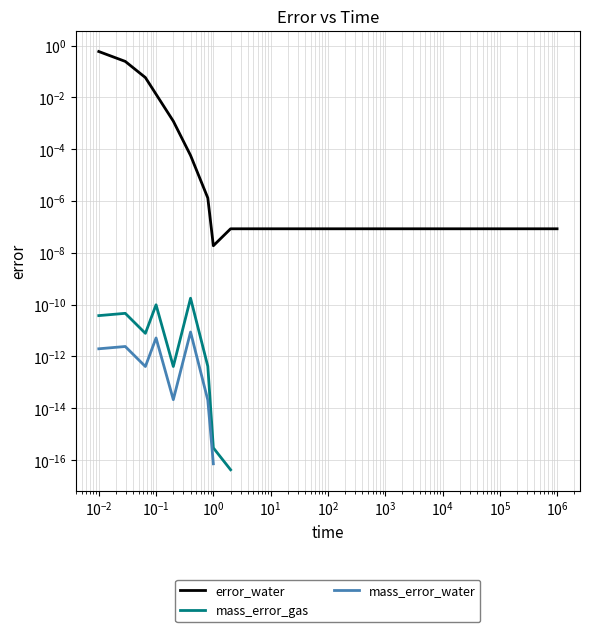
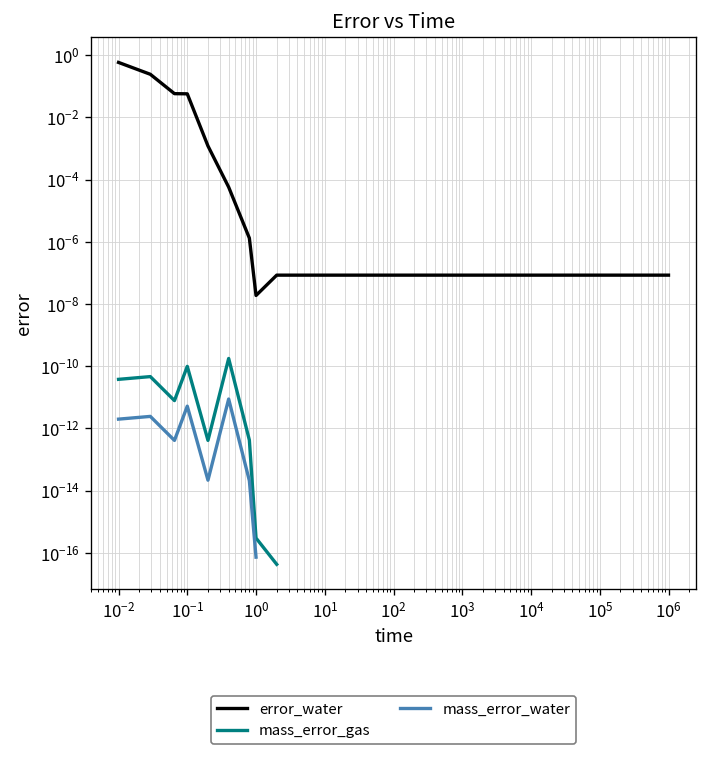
  {
    "error_water": {
      "10^-2": 0.6,
-     "10^-1": 0.01,
+     "10^-1": 0.06,
      "10^0": 0.00000002,
      "10^1": 0.00000008,
      "10^2": 0.00000008,
      "10^3": 0.00000008,
      "10^4": 0.00000008,
      "10^5": 0.00000008,
      "10^6": 0.00000008
    },
    "mass_error_gas": {
      "10^-2": 0.00000000004,
      "10^-1": 0.00000000010,
      "10^0": 0.000000000000
    },
    "mass_error_water": {
      "10^-2": 0.000000000002,
      "10^-1": 0.000000000005,
      "10^0": 0.000000000000
    }
  }
